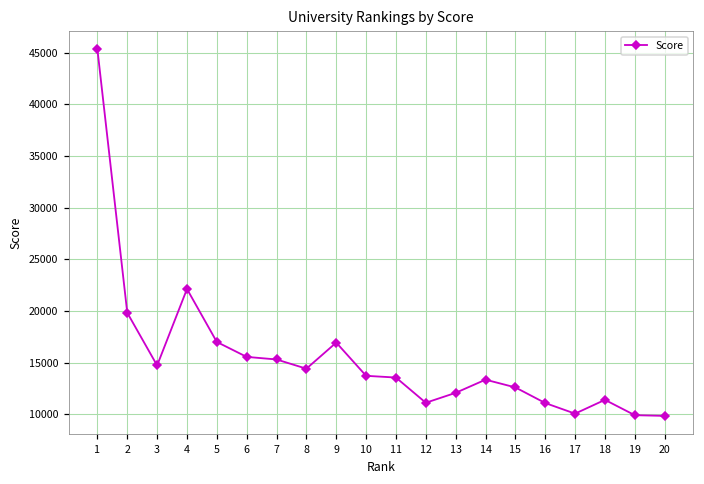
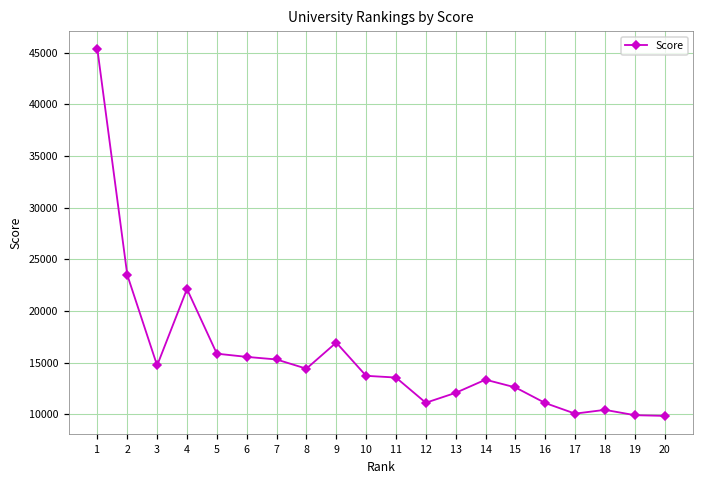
  {
    "1": 45000,
-   "2": 20000,
+   "2": 23000,
    "3": 15000,
    "4": 22000,
-   "5": 17000,
+   "5": 16000,
    "6": 16000,
    "7": 15000,
    "8": 14000,
    "9": 17000,
    "10": 14000,
    "11": 14000,
    "12": 11000,
    "13": 12000,
    "14": 13000,
    "15": 13000,
    "16": 11000,
    "17": 10000,
-   "18": 11000,
+   "18": 10000,
    "19": 10000,
    "20": 10000
  }
